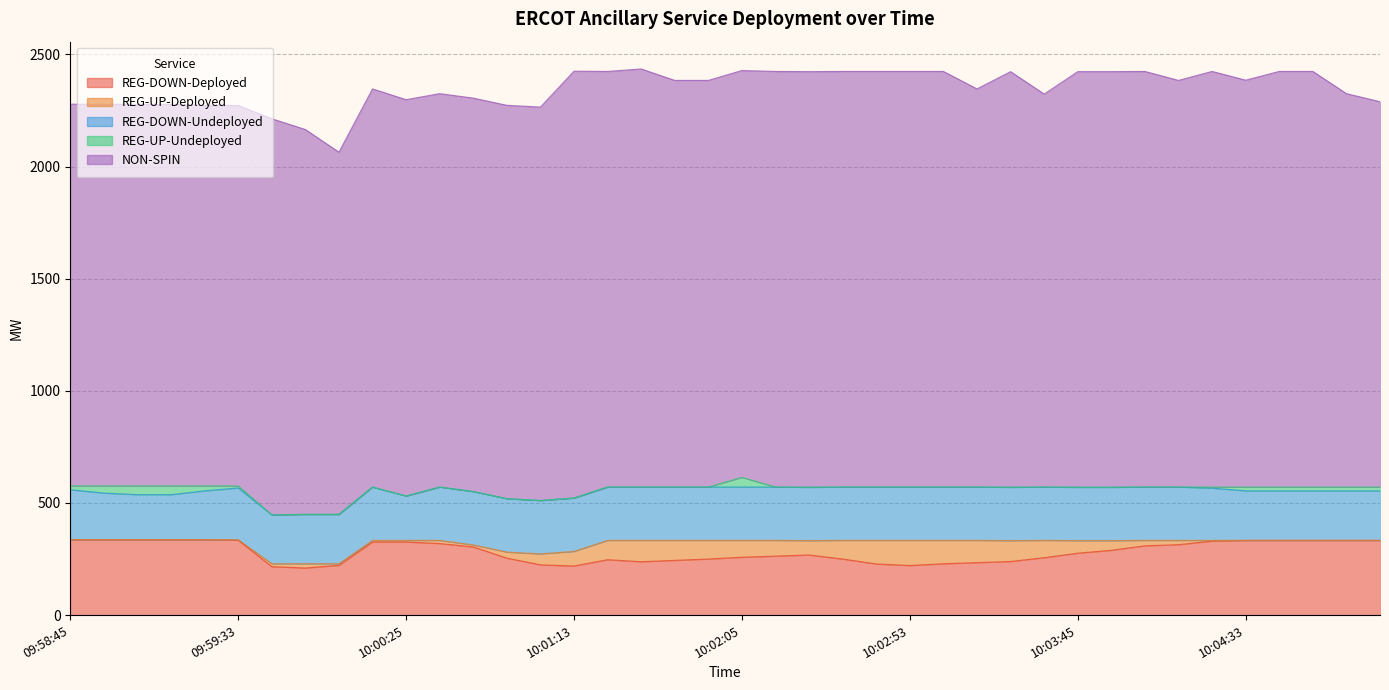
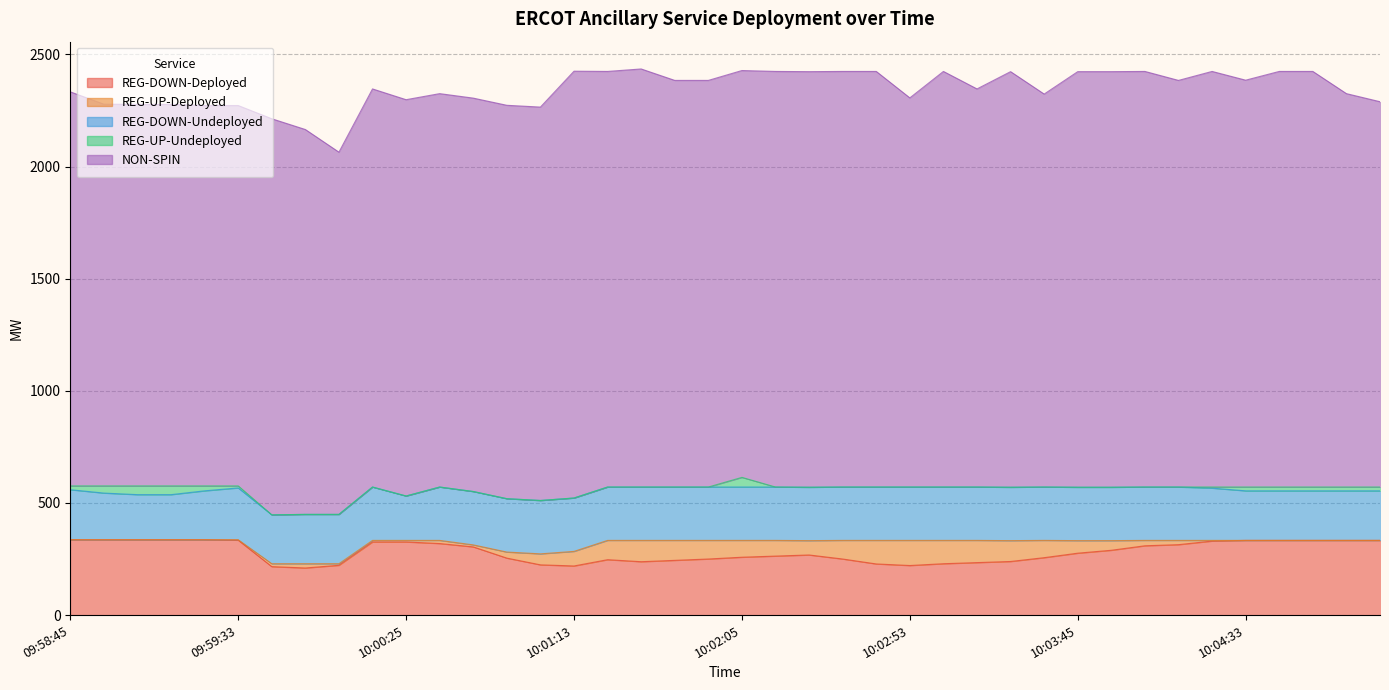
  {
    "REG-DOWN-Undeployed": {
      "09:58:45": 220,
      "10:02:05": 240,
      "10:04:33": 220
    },
    "REG-UP-Undeployed": {
      "09:58:45": 20,
      "10:02:05": 40,
      "10:04:33": 20
    },
    "NON-SPIN": {
-     "09:58:45": 1700,
+     "09:58:45": 1760,
      "10:00:25": 1770,
      "10:01:13": 1900,
      "10:02:05": 1810,
-     "10:02:53": 1850,
+     "10:02:53": 1740,
      "10:03:45": 1850,
      "10:04:33": 1810
    }
  }
